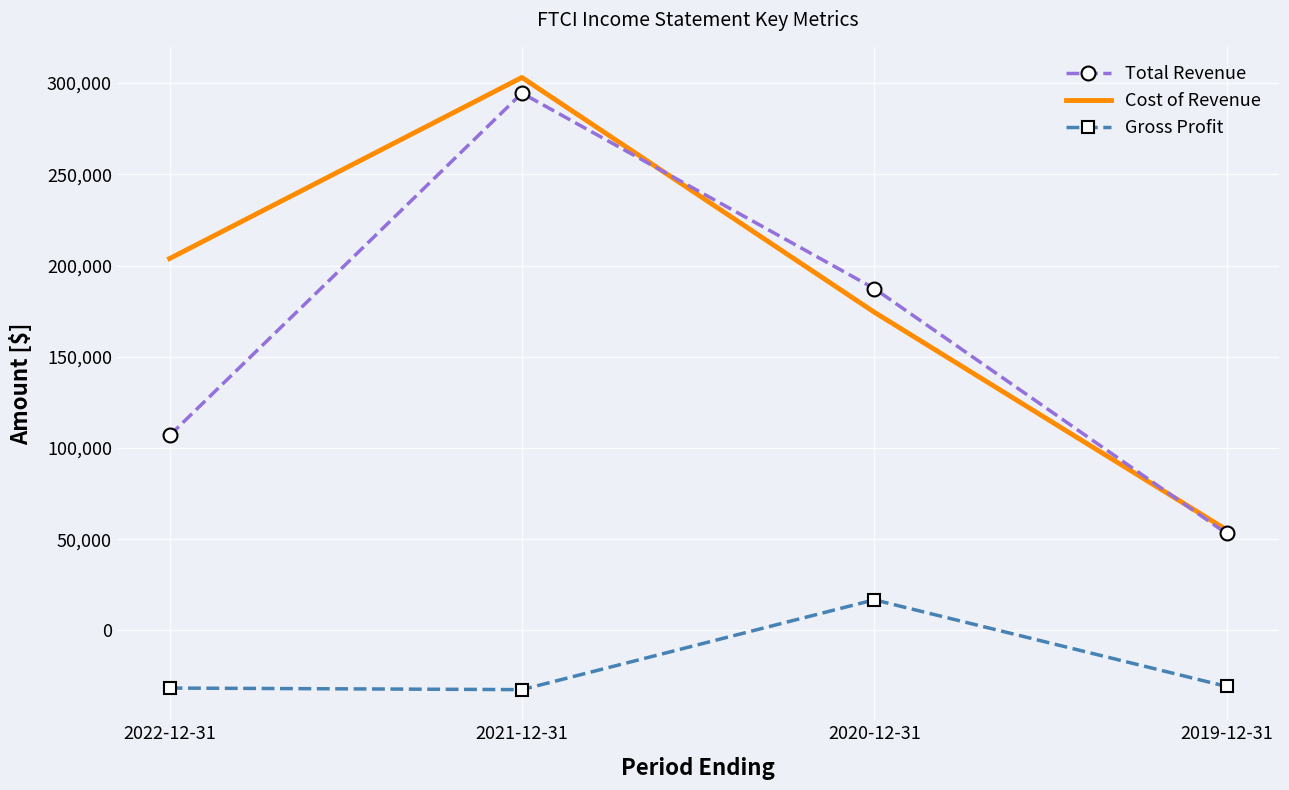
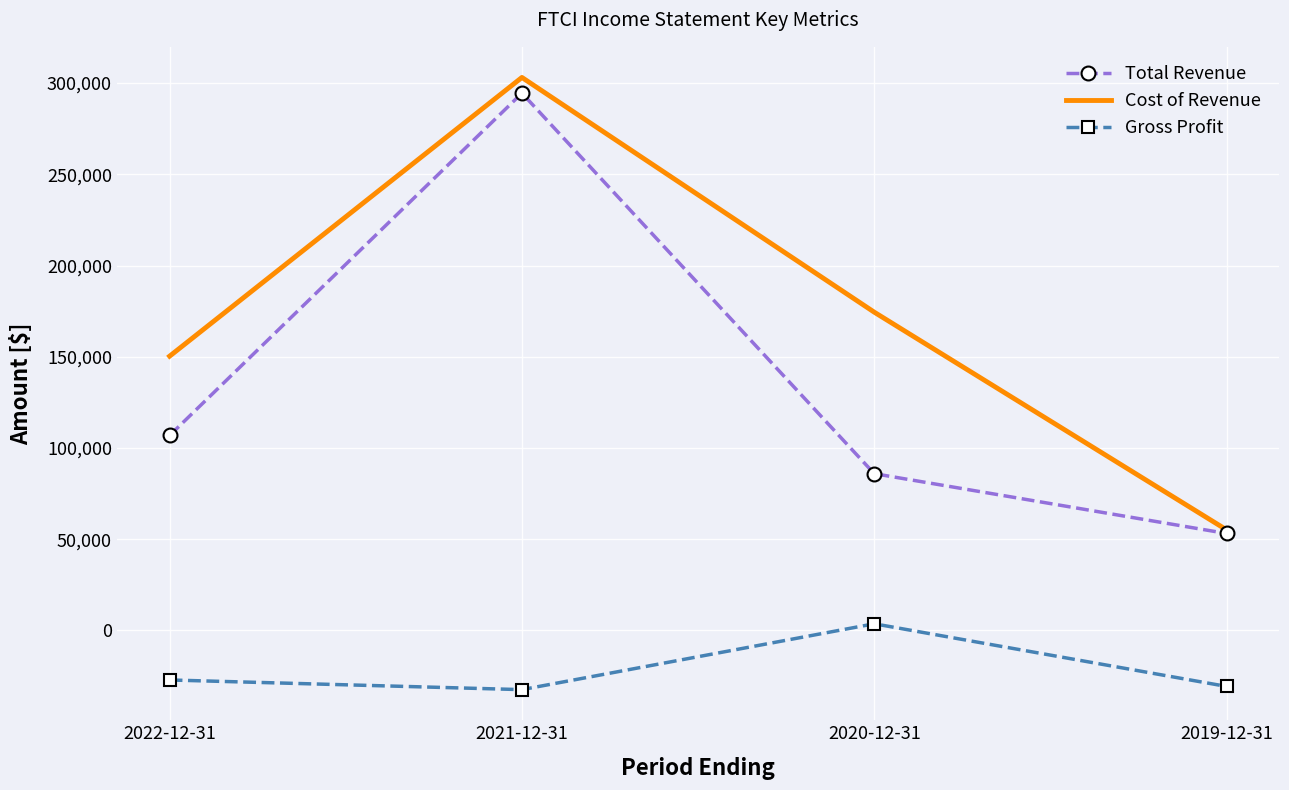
  {
    "Total Revenue": {
      "2022-12-31": "107,000",
      "2021-12-31": "294,000",
-     "2020-12-31": "187,000",
+     "2020-12-31": "86,000",
      "2019-12-31": "53,000"
    },
    "Cost of Revenue": {
-     "2022-12-31": "204,000",
+     "2022-12-31": "150,000",
      "2021-12-31": "303,000",
      "2020-12-31": "174,000",
      "2019-12-31": "55,000"
    },
    "Gross Profit": {
-     "2022-12-31": "-32,000",
+     "2022-12-31": "-27,000",
      "2021-12-31": "-33,000",
-     "2020-12-31": "17,000",
+     "2020-12-31": "4,000",
      "2019-12-31": "-31,000"
    }
  }
